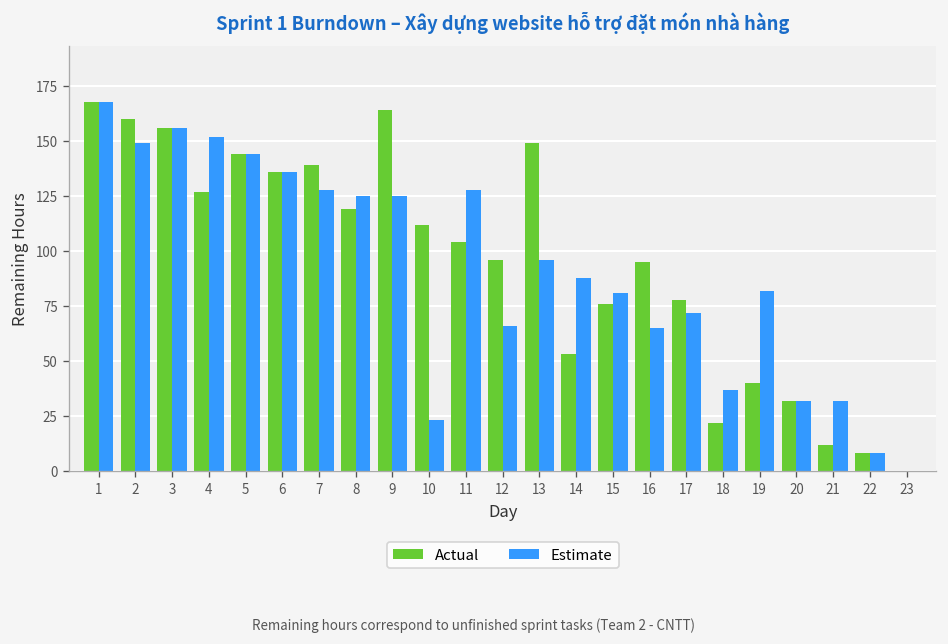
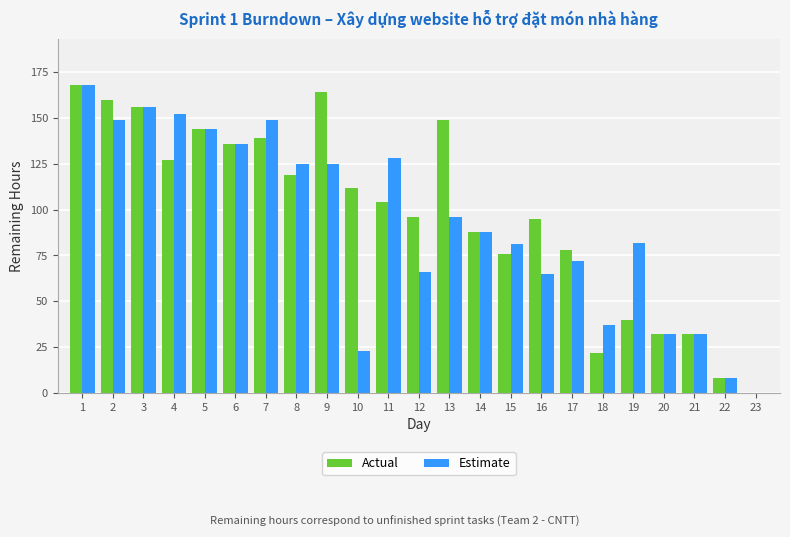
  {
    "Actual": {
      "1": 168,
      "2": 160,
      "3": 156,
      "4": 127,
      "5": 144,
      "6": 136,
      "7": 139,
      "8": 119,
      "9": 164,
      "10": 112,
      "11": 104,
      "12": 96,
      "13": 149,
-     "14": 53,
+     "14": 88,
      "15": 76,
      "16": 95,
      "17": 78,
      "18": 22,
      "19": 40,
      "20": 32,
-     "21": 12,
+     "21": 32,
      "22": 8,
      "23": 0
    },
    "Estimate": {
      "1": 168,
      "2": 149,
      "3": 156,
      "4": 152,
      "5": 144,
      "6": 136,
-     "7": 128,
+     "7": 149,
      "8": 125,
      "9": 125,
      "10": 23,
      "11": 128,
      "12": 66,
      "13": 96,
      "14": 88,
      "15": 81,
      "16": 65,
      "17": 72,
      "18": 37,
      "19": 82,
      "20": 32,
      "21": 32,
      "22": 8,
      "23": 0
    }
  }
